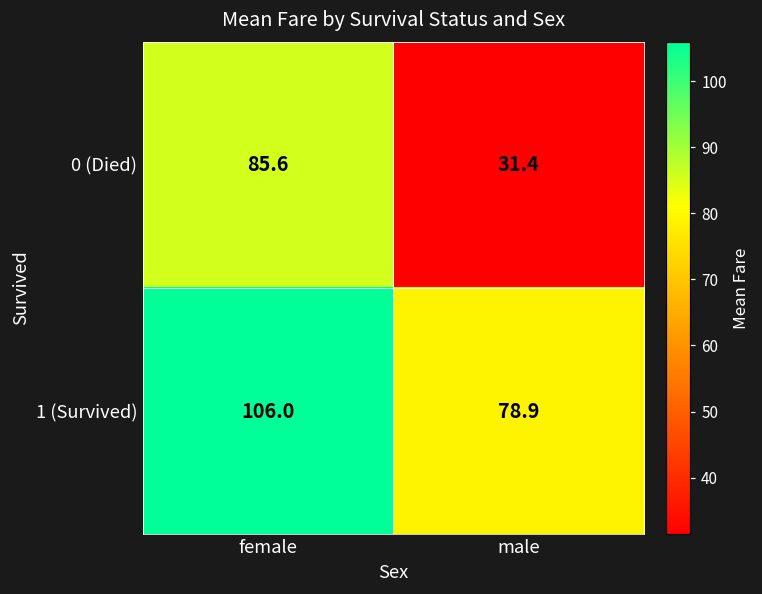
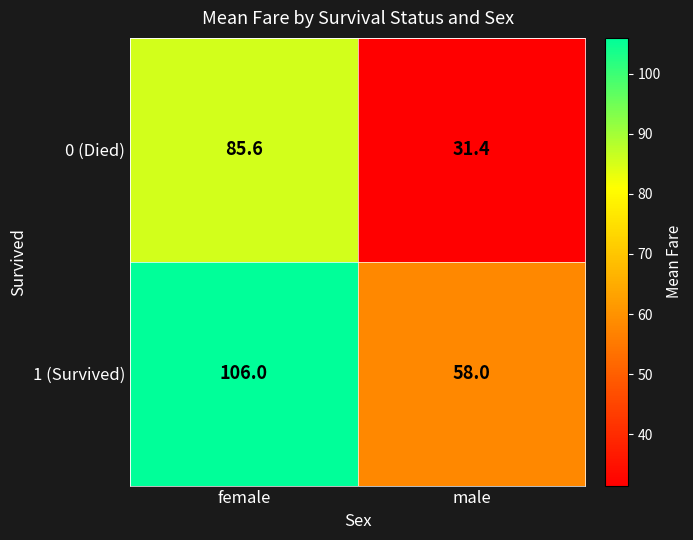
  {
    "0 (Died)": {
      "female": 85.6,
      "male": 31.4
    },
    "1 (Survived)": {
      "female": 106.0,
-     "male": 78.9
+     "male": 58.0
    }
  }
